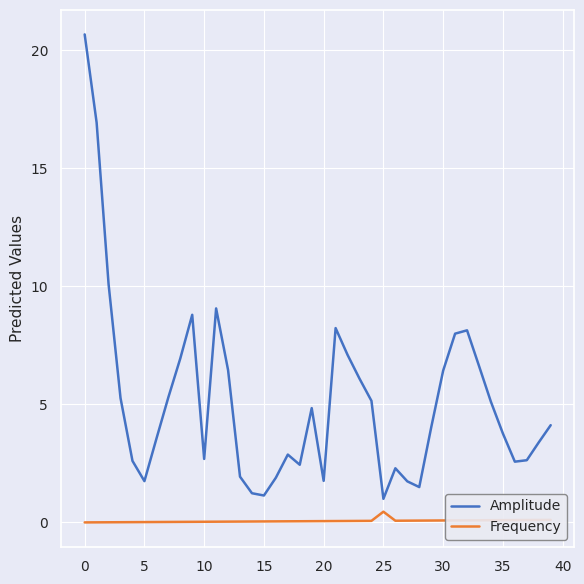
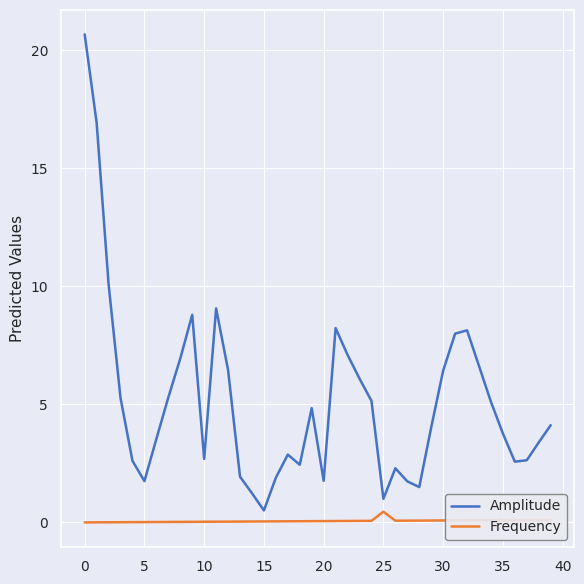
  {
    "Amplitude": {
      "0": 20.7,
      "5": 1.7,
      "10": 2.7,
-     "15": 1.1,
+     "15": 0.5,
      "20": 1.8,
      "25": 1.0,
      "30": 6.4,
      "35": 3.8
    },
    "Frequency": {
      "0": 0.0,
      "5": 0.0,
      "10": 0.0,
      "15": 0.0,
      "20": 0.1,
      "25": 0.5,
      "30": 0.1
    }
  }
